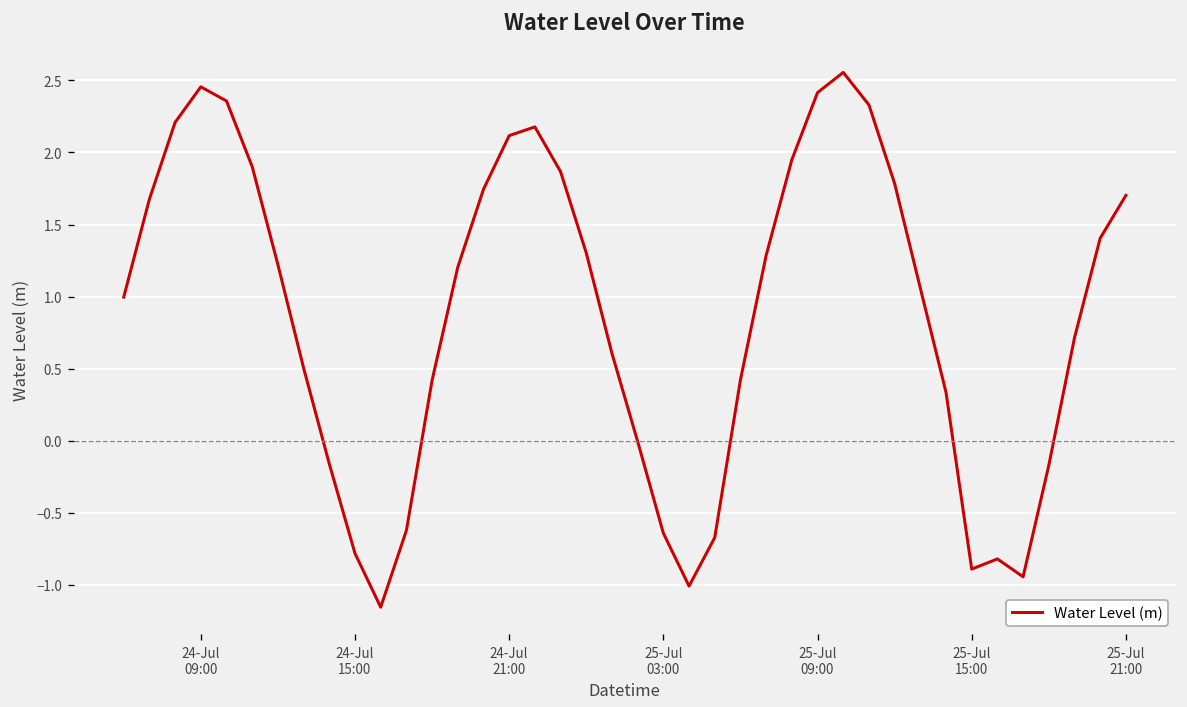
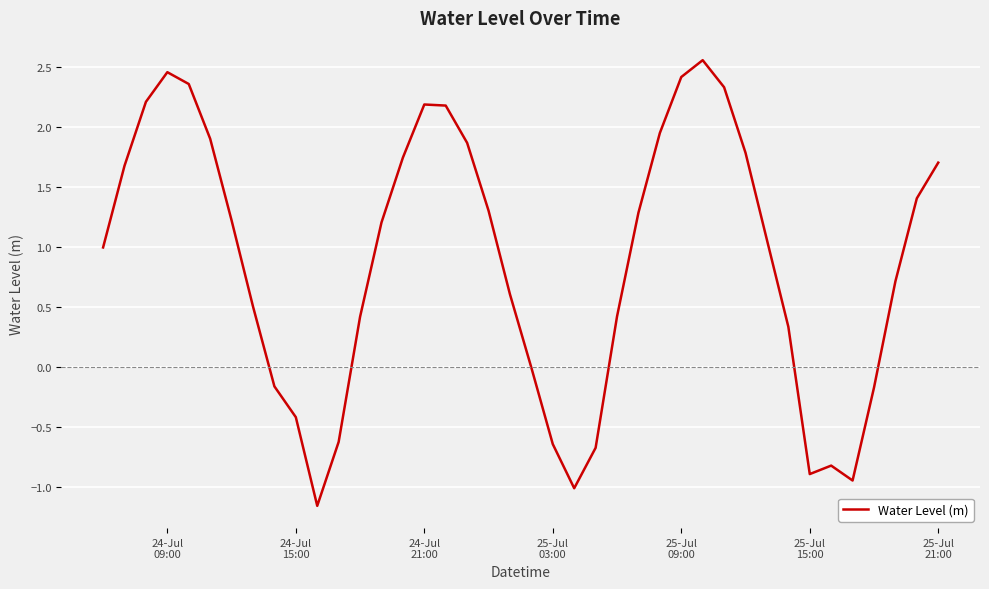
  {
    "24-Jul 09:00": 2.46,
-   "24-Jul 15:00": -0.78,
-   "24-Jul 21:00": 2.12,
+   "24-Jul 15:00": -0.42,
+   "24-Jul 21:00": 2.19,
    "25-Jul 03:00": -0.64,
    "25-Jul 09:00": 2.42,
    "25-Jul 15:00": -0.89,
    "25-Jul 21:00": 1.70
  }
